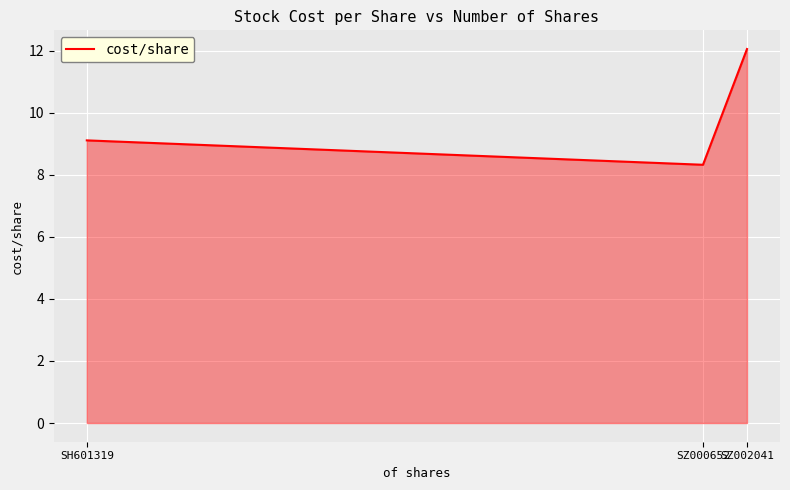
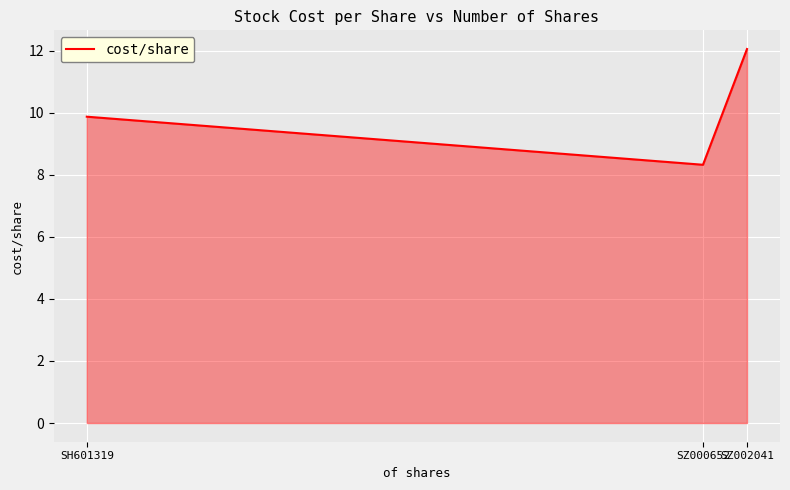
  {
-   "SH601319": 9.1
+   "SH601319": 9.9
  }
